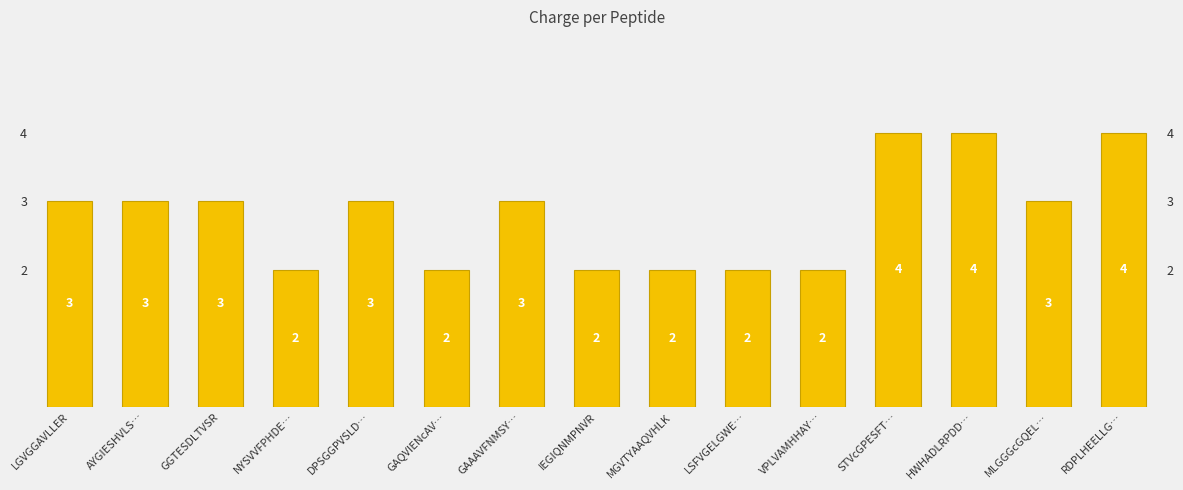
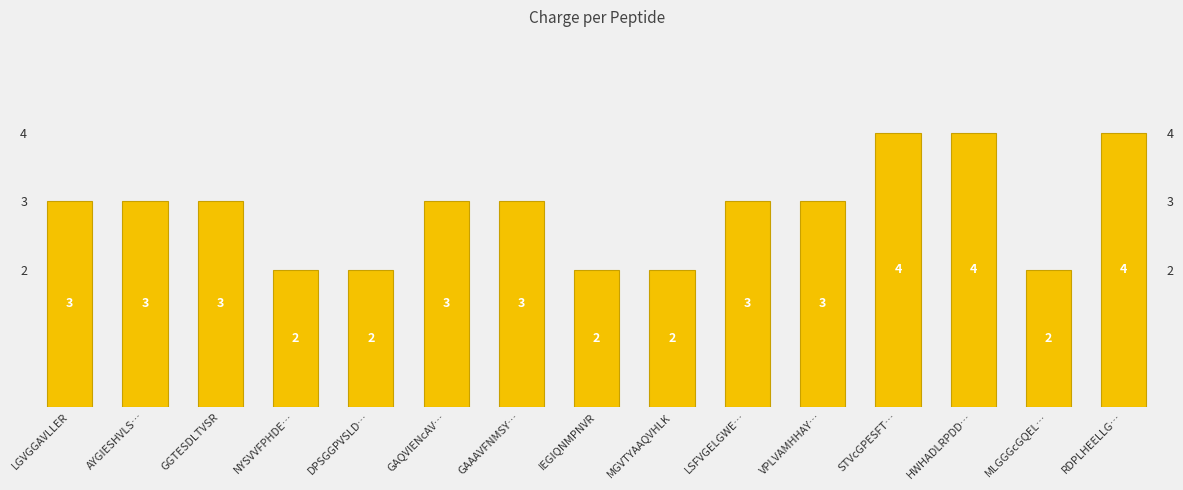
  {
    "LGVGGAVLLER": 3,
    "AYGIESHVLS…": 3,
    "GGTESDLTVSR": 3,
    "NYSVVFPHDE…": 2,
-   "DPSGGPVSLD…": 3,
-   "GAQVIENcAV…": 2,
+   "DPSGGPVSLD…": 2,
+   "GAQVIENcAV…": 3,
    "GAAAVFNMSY…": 3,
    "IEGIQNMPNVR": 2,
    "MGVTYAAQVHLK": 2,
-   "LSFVGELGWE…": 2,
-   "VPLVAMHHAY…": 2,
+   "LSFVGELGWE…": 3,
+   "VPLVAMHHAY…": 3,
    "STVcGPESFT…": 4,
    "HWHADLRPDD…": 4,
-   "MLGGGcGQEL…": 3,
+   "MLGGGcGQEL…": 2,
    "RDPLHEELLG…": 4
  }
